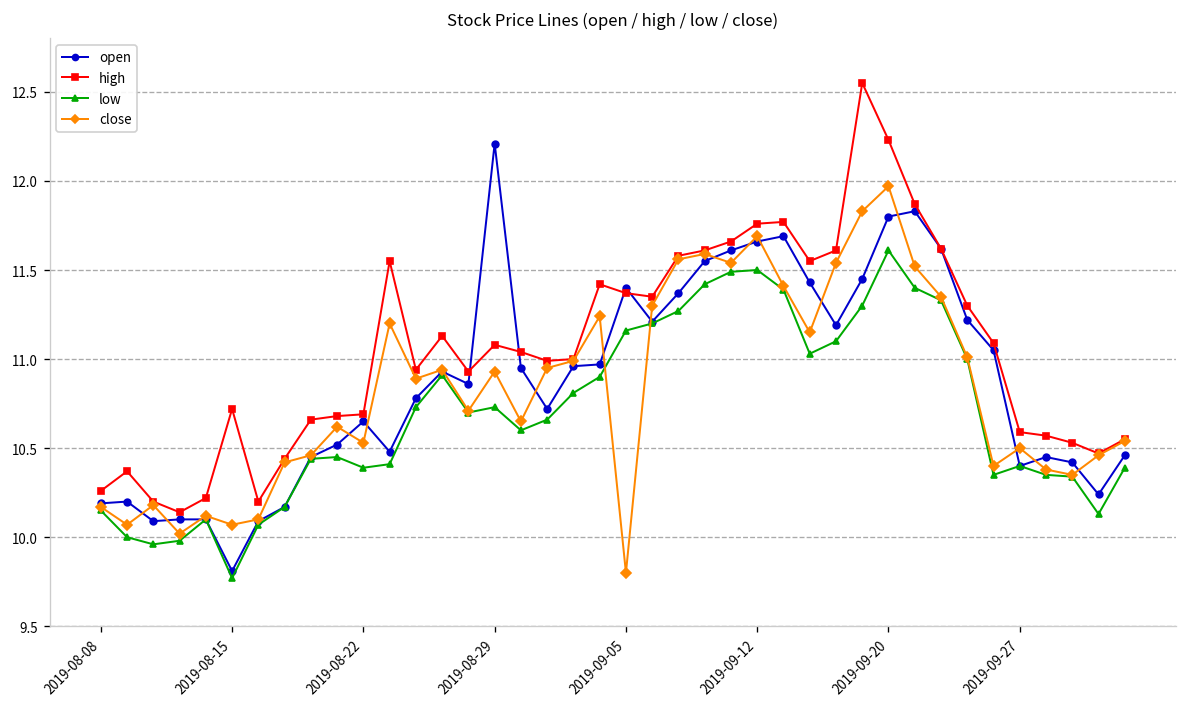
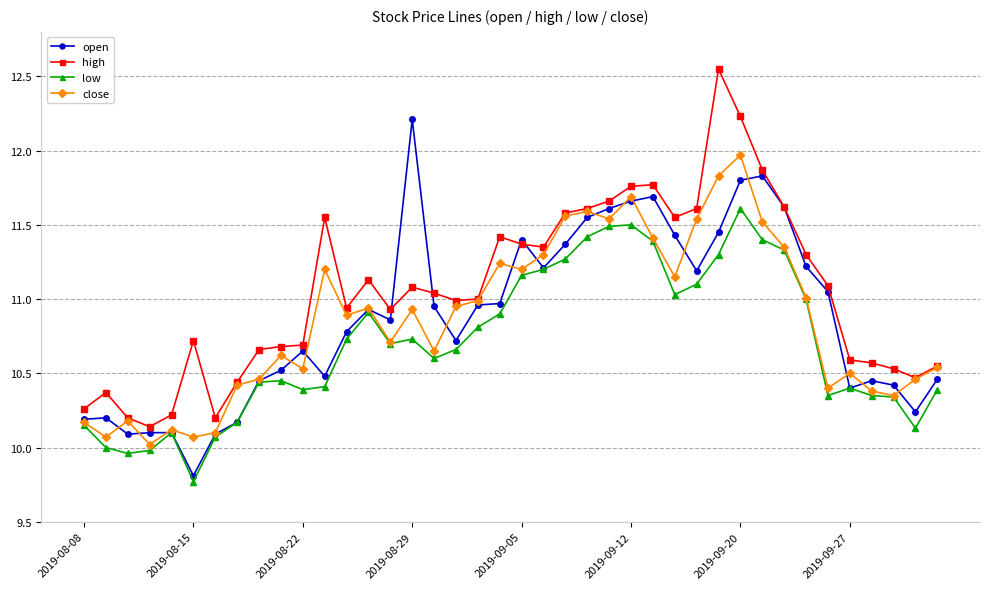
  {
    "open": {
      "2019-08-08": 10.2,
      "2019-08-15": 9.8,
      "2019-08-22": 10.65,
      "2019-08-29": 12.2,
      "2019-09-05": 11.4,
      "2019-09-12": 11.66,
      "2019-09-20": 11.8
    },
    "high": {
      "2019-08-08": 10.26,
      "2019-08-15": 10.72,
      "2019-08-22": 10.7,
      "2019-08-29": 11.08,
      "2019-09-05": 11.37,
      "2019-09-12": 11.76,
      "2019-09-20": 12.23,
      "2019-09-27": 10.6
    },
    "low": {
      "2019-08-08": 10.15,
      "2019-08-15": 9.77,
      "2019-08-22": 10.4,
      "2019-08-29": 10.73,
      "2019-09-05": 11.16,
      "2019-09-12": 11.5,
      "2019-09-20": 11.6
    },
    "close": {
      "2019-08-08": 10.17,
      "2019-08-15": 10.07,
      "2019-08-22": 10.53,
      "2019-08-29": 10.93,
-     "2019-09-05": 9.8,
+     "2019-09-05": 11.2,
      "2019-09-12": 11.7,
      "2019-09-20": 11.97,
      "2019-09-27": 10.5
    }
  }
